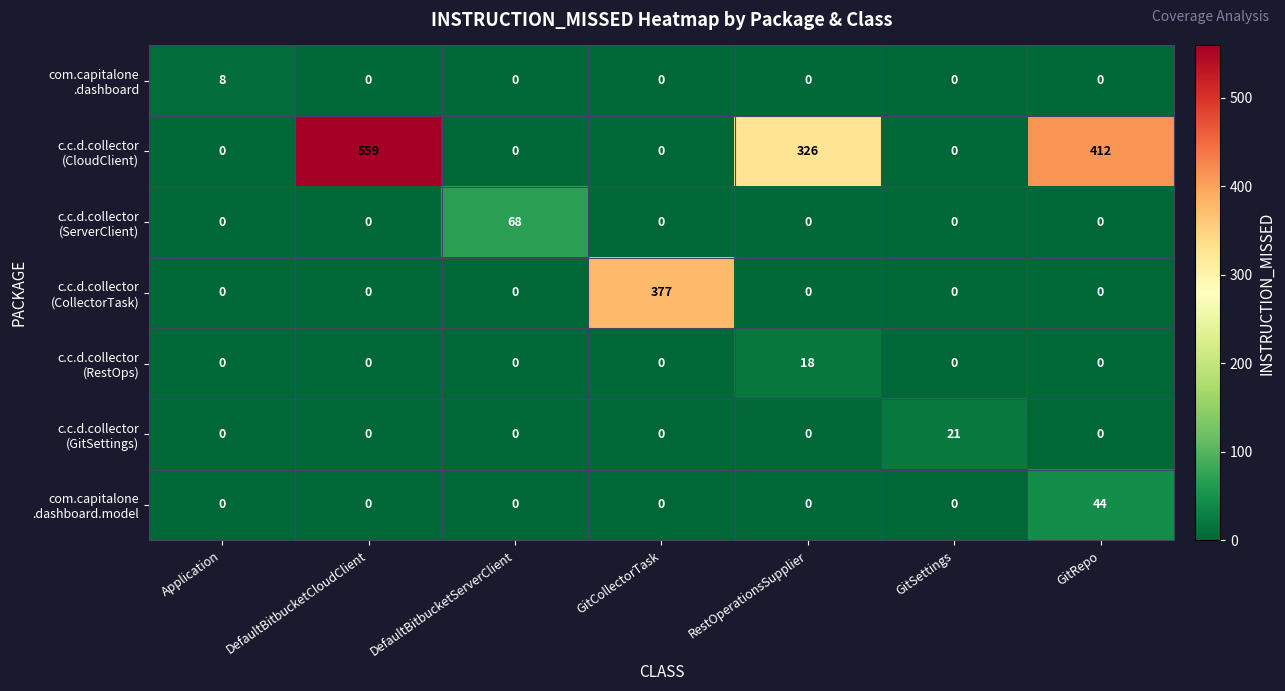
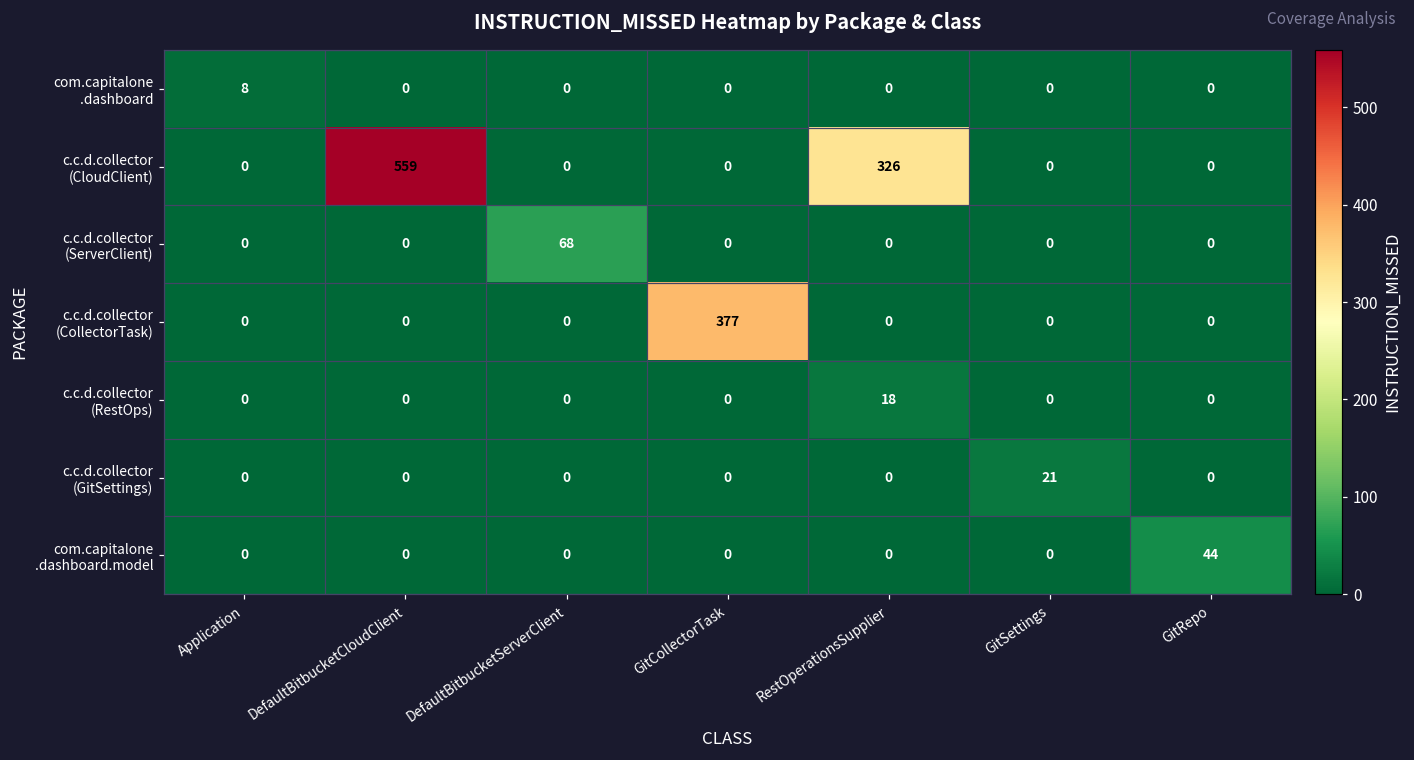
  {
    "com.capitalone .dashboard": {
      "Application": 8,
      "DefaultBitbucketCloudClient": 0,
      "DefaultBitbucketServerClient": 0,
      "GitCollectorTask": 0,
      "RestOperationsSupplier": 0,
      "GitSettings": 0,
      "GitRepo": 0
    },
    "c.c.d.collector (CloudClient)": {
      "Application": 0,
      "DefaultBitbucketCloudClient": 559,
      "DefaultBitbucketServerClient": 0,
      "GitCollectorTask": 0,
      "RestOperationsSupplier": 326,
      "GitSettings": 0,
-     "GitRepo": 412
+     "GitRepo": 0
    },
    "c.c.d.collector (ServerClient)": {
      "Application": 0,
      "DefaultBitbucketCloudClient": 0,
      "DefaultBitbucketServerClient": 68,
      "GitCollectorTask": 0,
      "RestOperationsSupplier": 0,
      "GitSettings": 0,
      "GitRepo": 0
    },
    "c.c.d.collector (CollectorTask)": {
      "Application": 0,
      "DefaultBitbucketCloudClient": 0,
      "DefaultBitbucketServerClient": 0,
      "GitCollectorTask": 377,
      "RestOperationsSupplier": 0,
      "GitSettings": 0,
      "GitRepo": 0
    },
    "c.c.d.collector (RestOps)": {
      "Application": 0,
      "DefaultBitbucketCloudClient": 0,
      "DefaultBitbucketServerClient": 0,
      "GitCollectorTask": 0,
      "RestOperationsSupplier": 18,
      "GitSettings": 0,
      "GitRepo": 0
    },
    "c.c.d.collector (GitSettings)": {
      "Application": 0,
      "DefaultBitbucketCloudClient": 0,
      "DefaultBitbucketServerClient": 0,
      "GitCollectorTask": 0,
      "RestOperationsSupplier": 0,
      "GitSettings": 21,
      "GitRepo": 0
    },
    "com.capitalone .dashboard.model": {
      "Application": 0,
      "DefaultBitbucketCloudClient": 0,
      "DefaultBitbucketServerClient": 0,
      "GitCollectorTask": 0,
      "RestOperationsSupplier": 0,
      "GitSettings": 0,
      "GitRepo": 44
    }
  }
